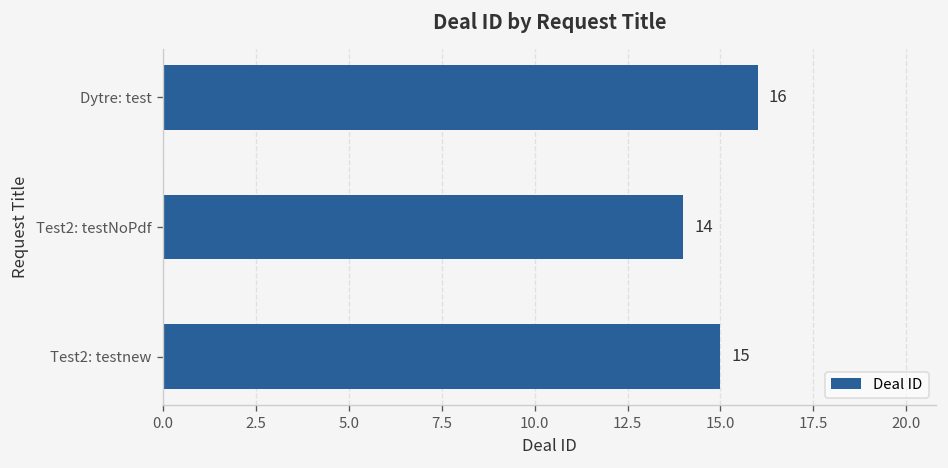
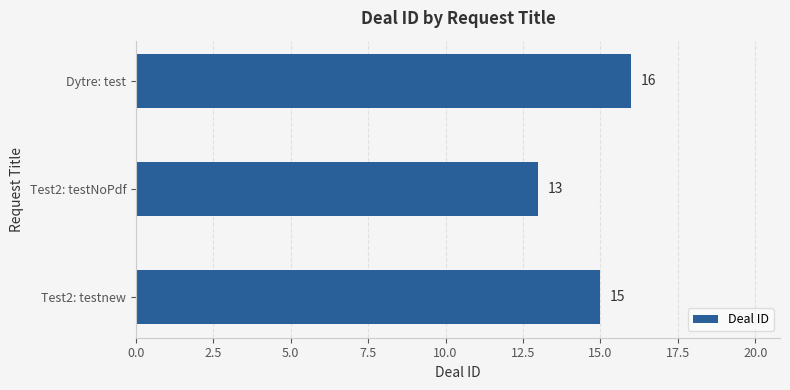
  {
    "Dytre: test": 16,
-   "Test2: testNoPdf": 14,
+   "Test2: testNoPdf": 13,
    "Test2: testnew": 15
  }
